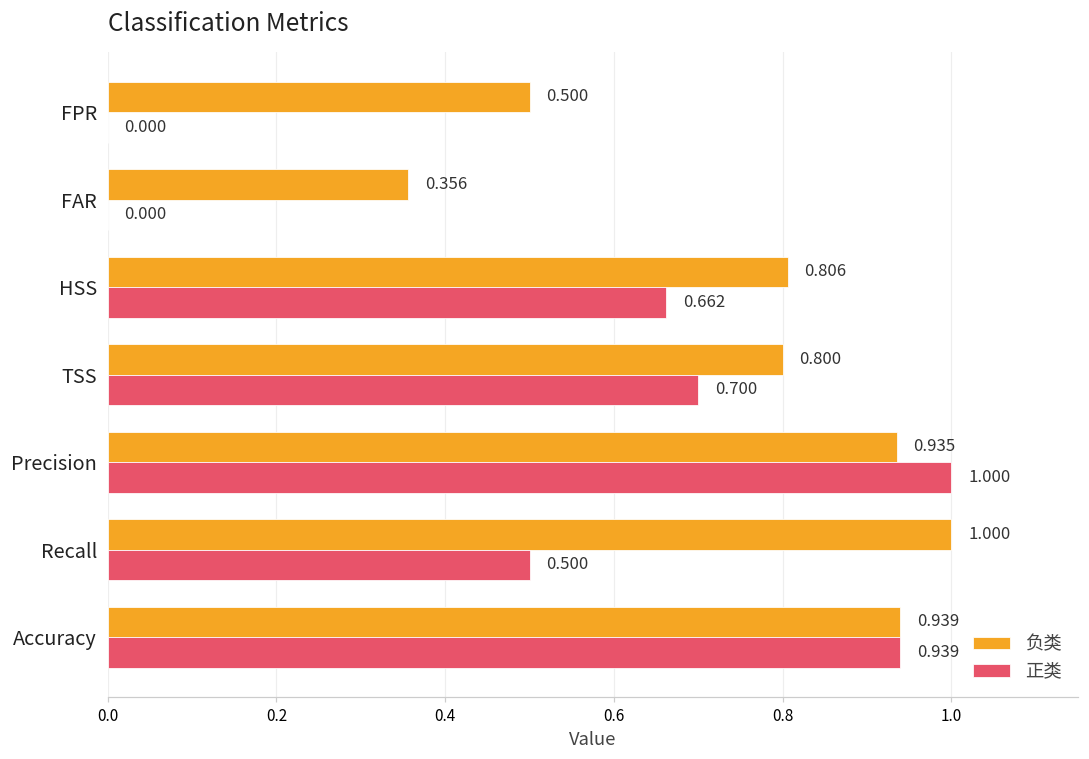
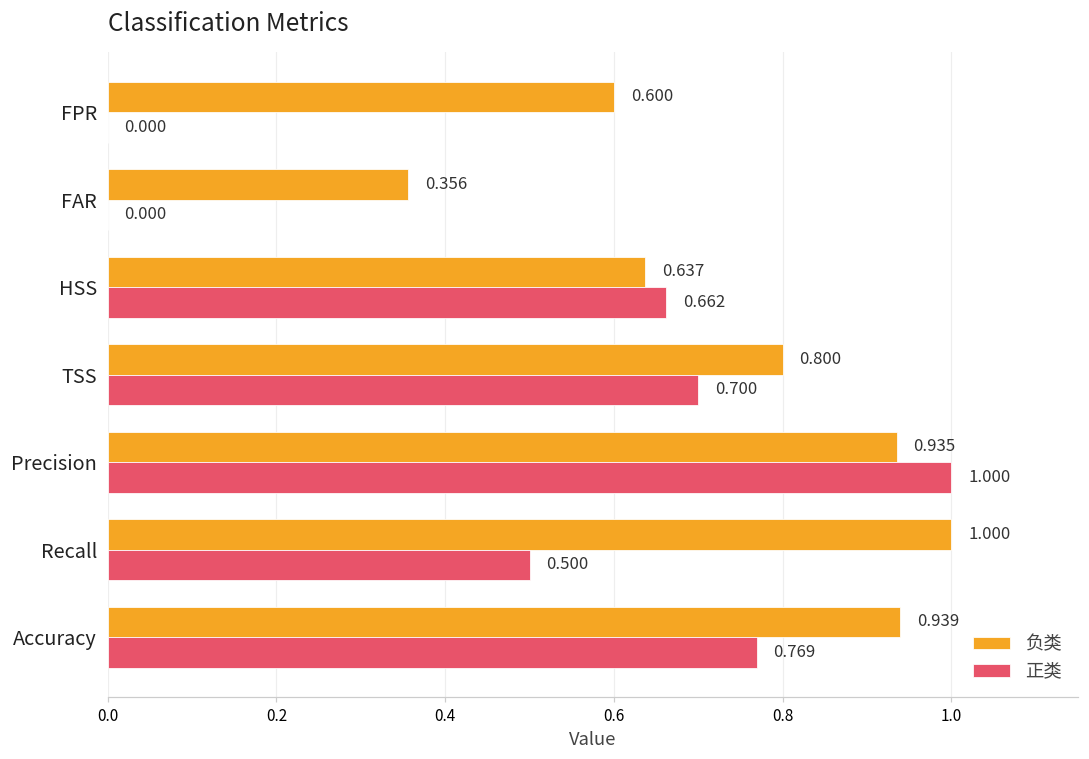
  {
    "负类": {
-     "FPR": 0.500,
+     "FPR": 0.600,
      "FAR": 0.356,
-     "HSS": 0.806,
+     "HSS": 0.637,
      "TSS": 0.800,
      "Precision": 0.935,
      "Recall": 1.000,
      "Accuracy": 0.939
    },
    "正类": {
      "FPR": 0.000,
      "FAR": 0.000,
      "HSS": 0.662,
      "TSS": 0.700,
      "Precision": 1.000,
      "Recall": 0.500,
-     "Accuracy": 0.939
+     "Accuracy": 0.769
    }
  }
